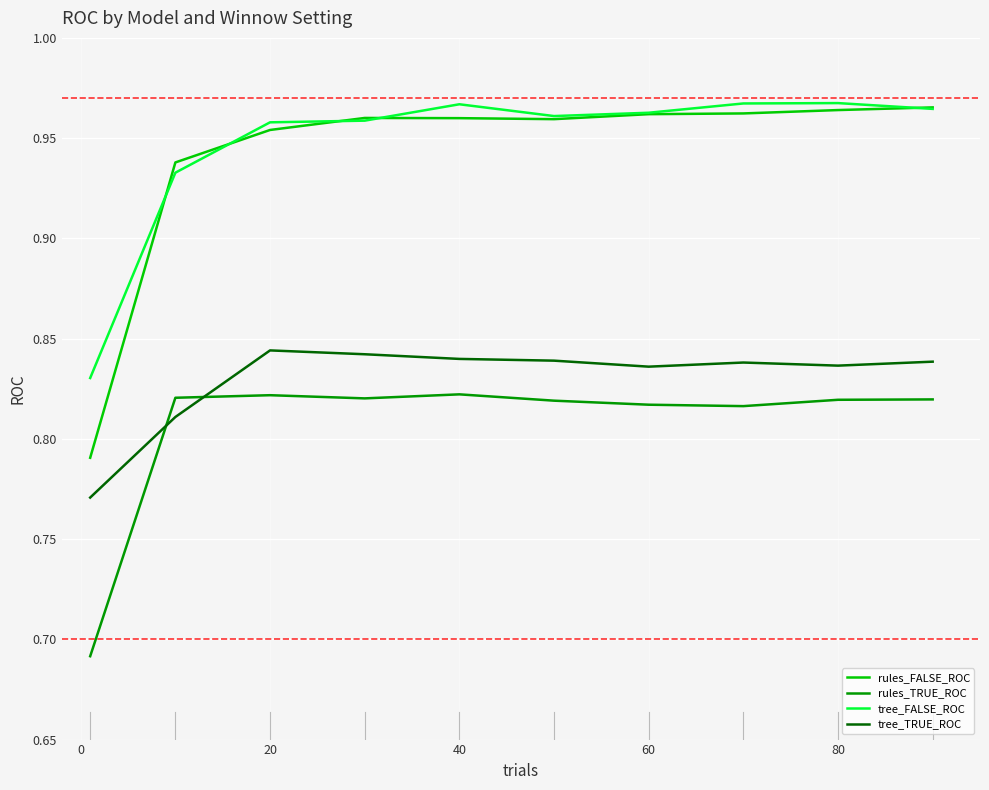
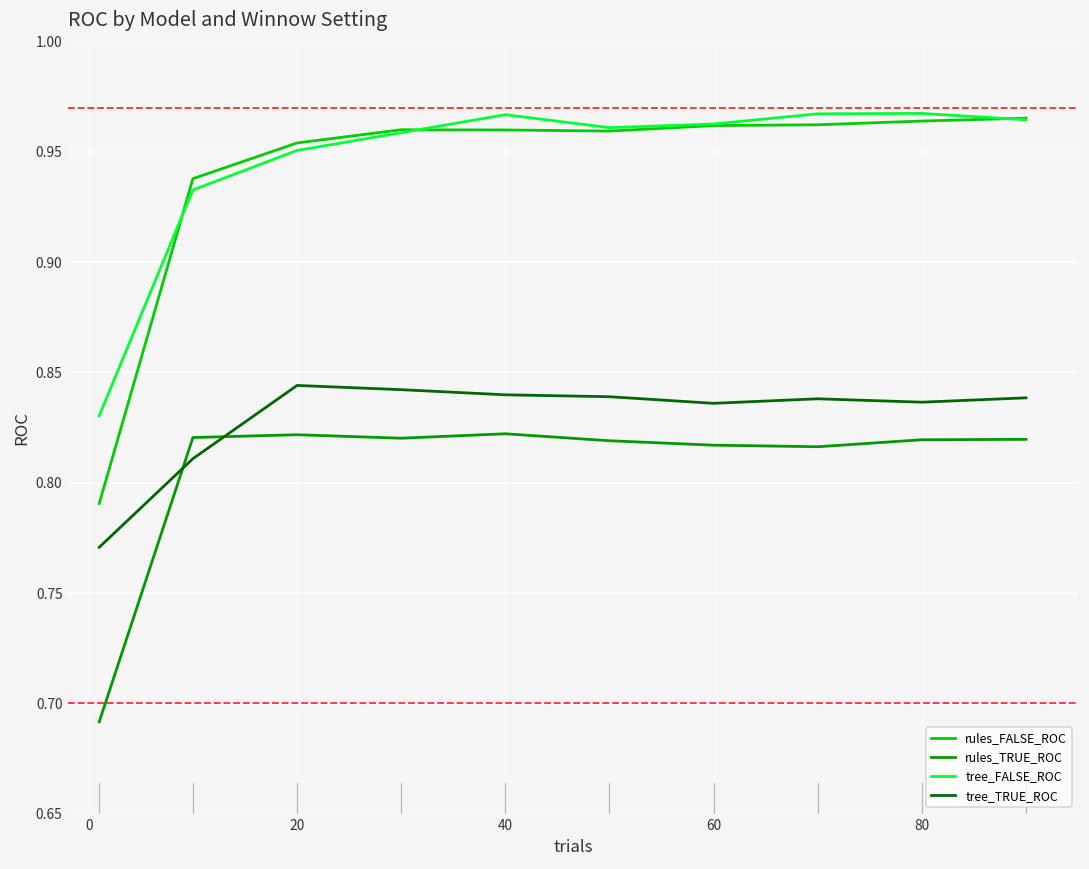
  {
    "tree_FALSE_ROC": {
-     "20": 0.958,
+     "20": 0.951,
      "40": 0.967,
      "80": 0.967
    }
  }
